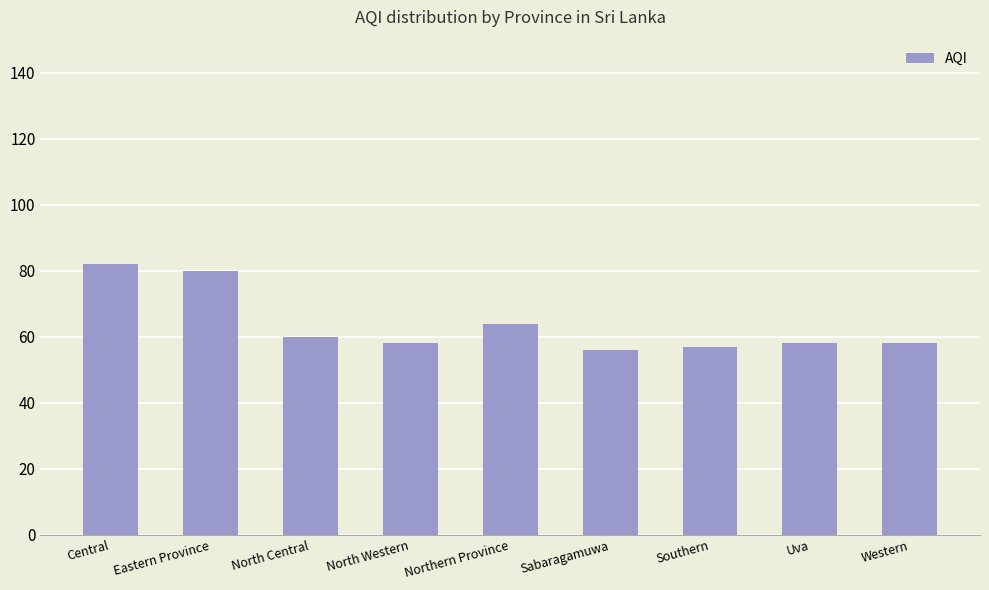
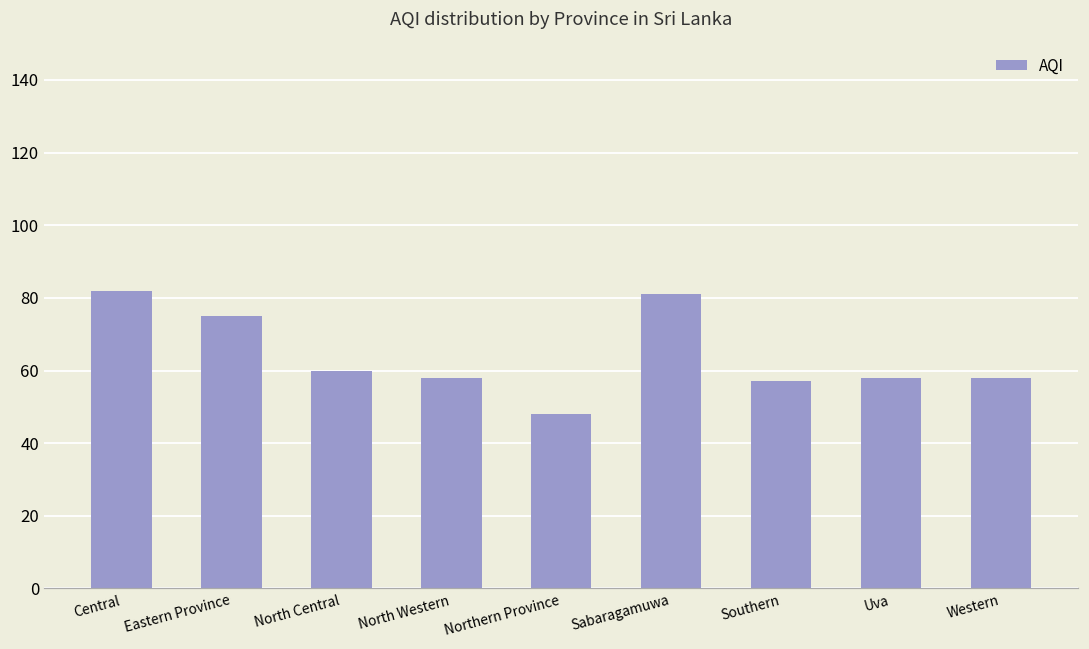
  {
    "Central": 82,
-   "Eastern Province": 80,
+   "Eastern Province": 75,
    "North Central": 60,
    "North Western": 58,
-   "Northern Province": 64,
-   "Sabaragamuwa": 56,
+   "Northern Province": 48,
+   "Sabaragamuwa": 81,
    "Southern": 57,
    "Uva": 58,
    "Western": 58
  }
